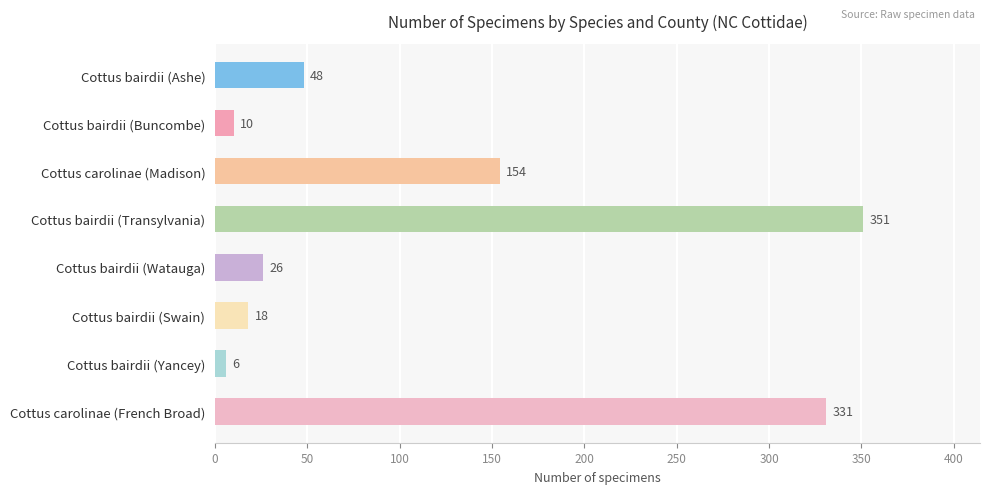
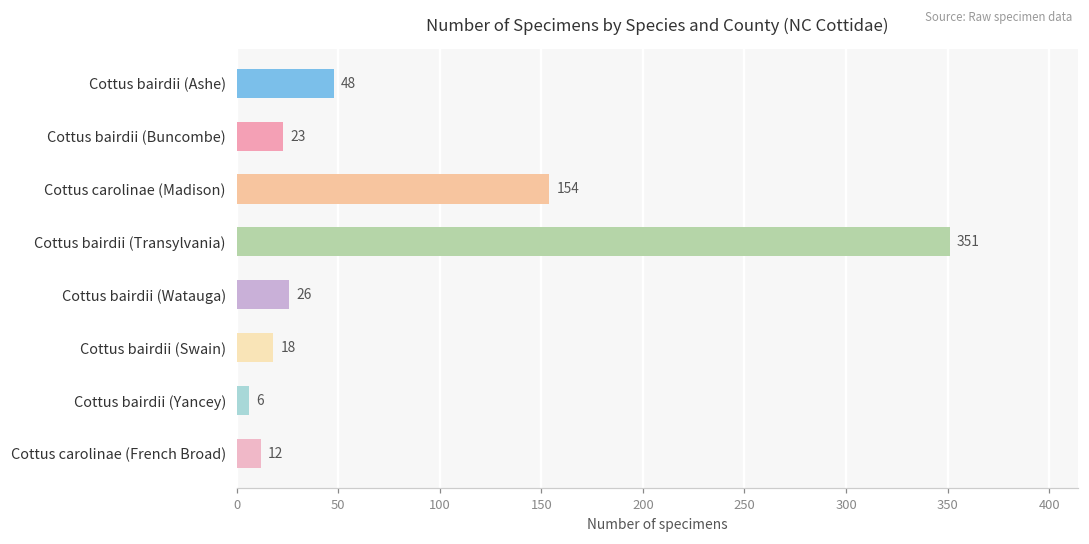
  {
    "Cottus bairdii (Ashe)": 48,
-   "Cottus bairdii (Buncombe)": 10,
+   "Cottus bairdii (Buncombe)": 23,
    "Cottus carolinae (Madison)": 154,
    "Cottus bairdii (Transylvania)": 351,
    "Cottus bairdii (Watauga)": 26,
    "Cottus bairdii (Swain)": 18,
    "Cottus bairdii (Yancey)": 6,
-   "Cottus carolinae (French Broad)": 331
+   "Cottus carolinae (French Broad)": 12
  }
